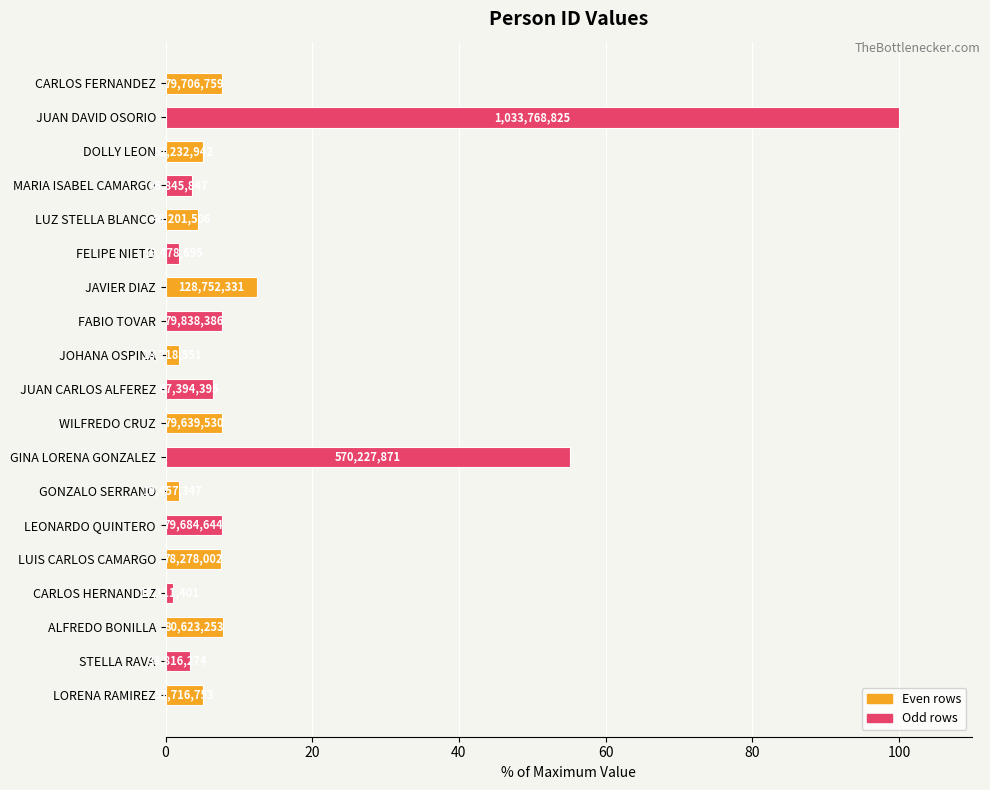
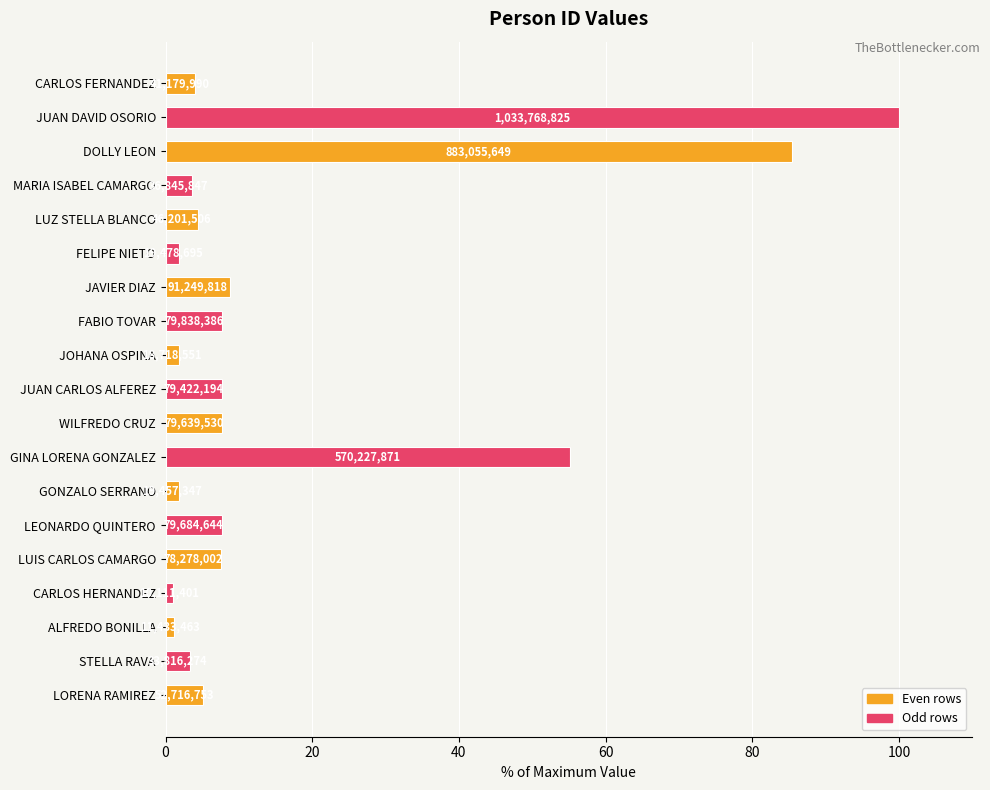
  {
-   "CARLOS FERNANDEZ": "8",
-   "DOLLY LEON": "52,232,942",
-   "JAVIER DIAZ": "128,752,331",
-   "JUAN CARLOS ALFEREZ": "67,394,395",
-   "ALFREDO BONILLA": "8"
+   "CARLOS FERNANDEZ": "4",
+   "DOLLY LEON": "883,055,649",
+   "JAVIER DIAZ": "91,249,818",
+   "JUAN CARLOS ALFEREZ": "79,422,194",
+   "ALFREDO BONILLA": "1"
  }
